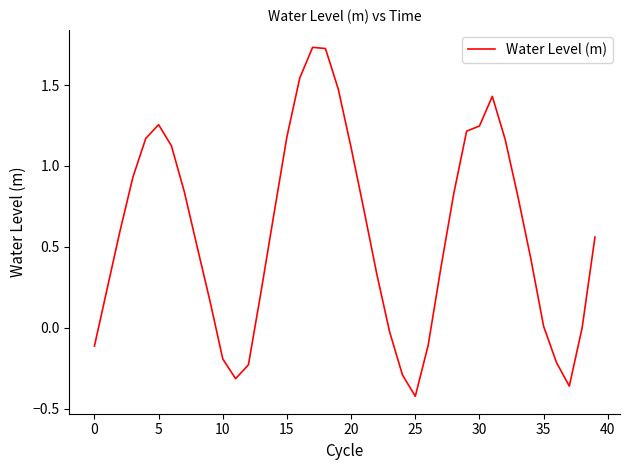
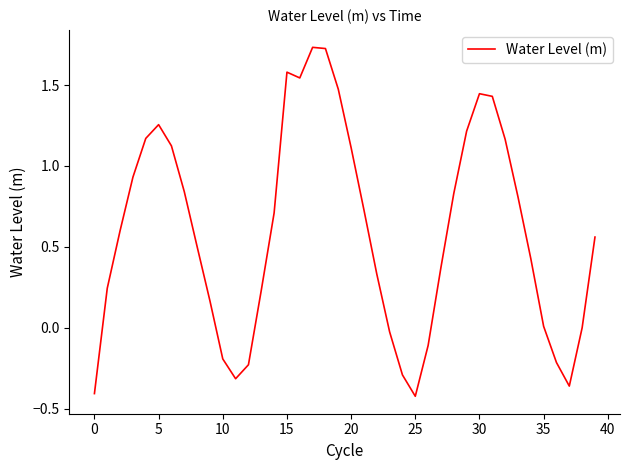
  {
-   "0": -0.11,
+   "0": -0.41,
    "5": 1.26,
    "10": -0.19,
-   "15": 1.18,
+   "15": 1.58,
    "20": 1.11,
    "25": -0.42,
-   "30": 1.25,
+   "30": 1.45,
    "35": 0.01
  }
